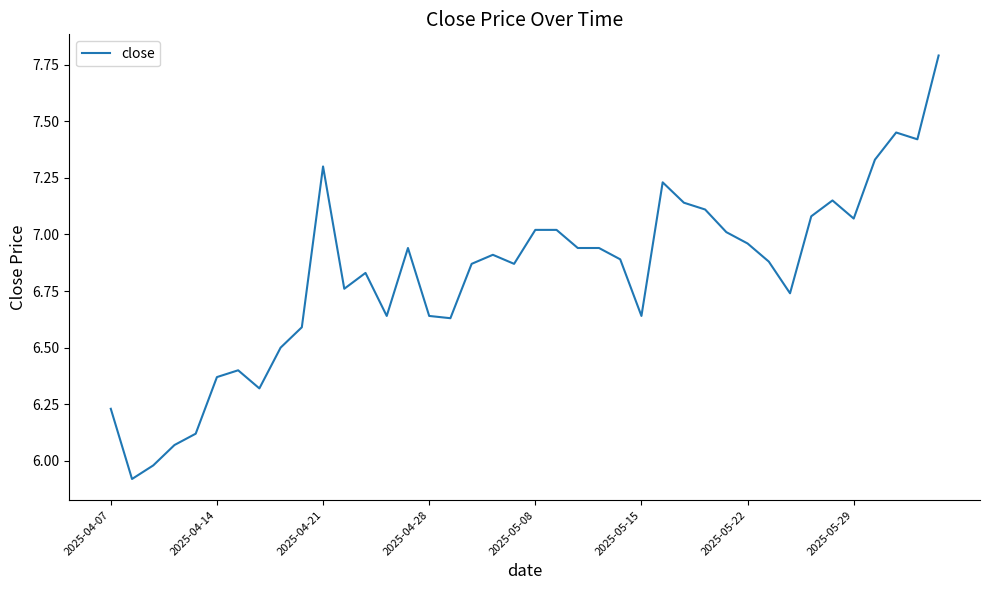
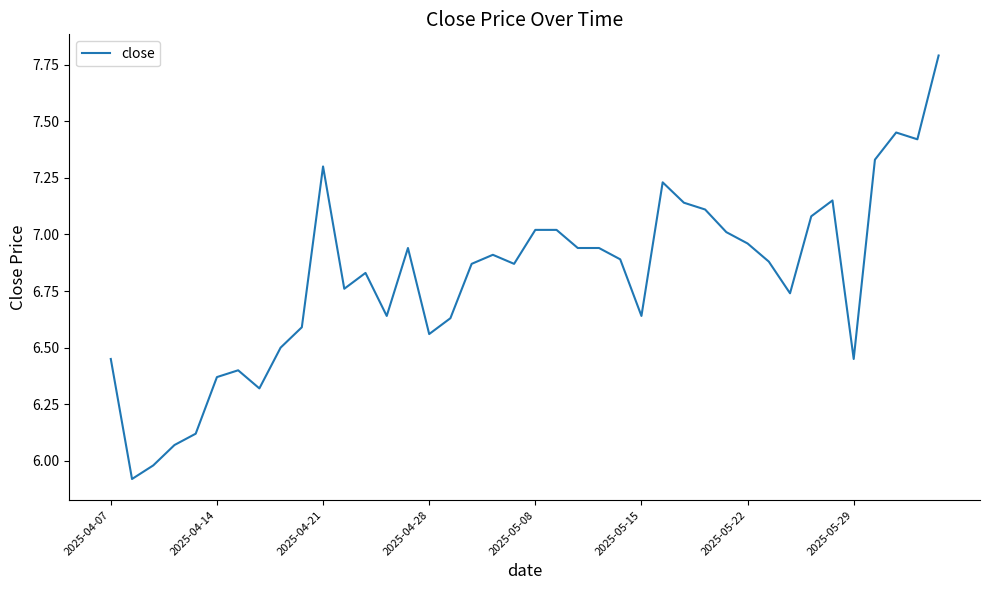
  {
-   "2025-04-07": 6.23,
+   "2025-04-07": 6.45,
    "2025-04-14": 6.37,
    "2025-04-21": 7.30,
-   "2025-04-28": 6.64,
+   "2025-04-28": 6.56,
    "2025-05-08": 7.02,
    "2025-05-15": 6.64,
    "2025-05-22": 6.96,
-   "2025-05-29": 7.07
+   "2025-05-29": 6.45
  }
